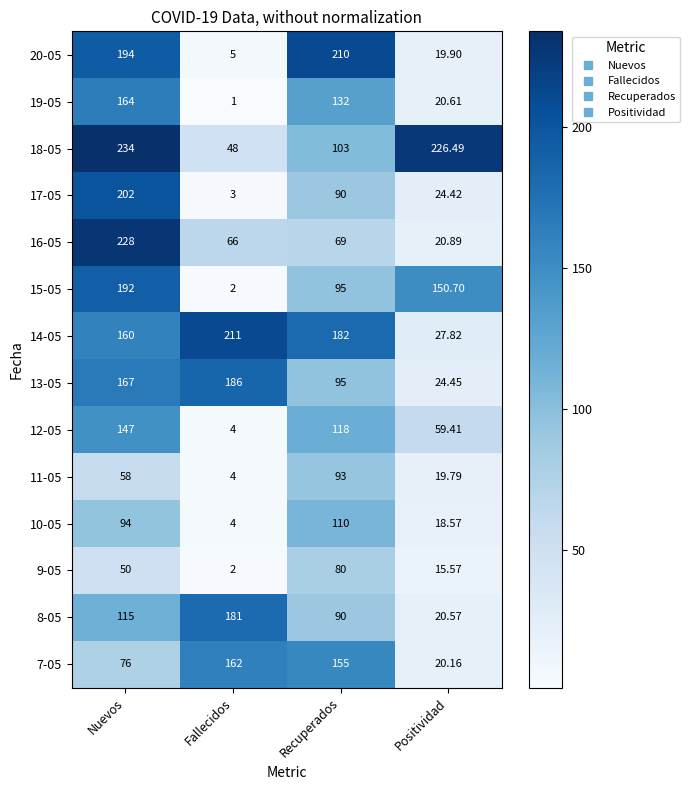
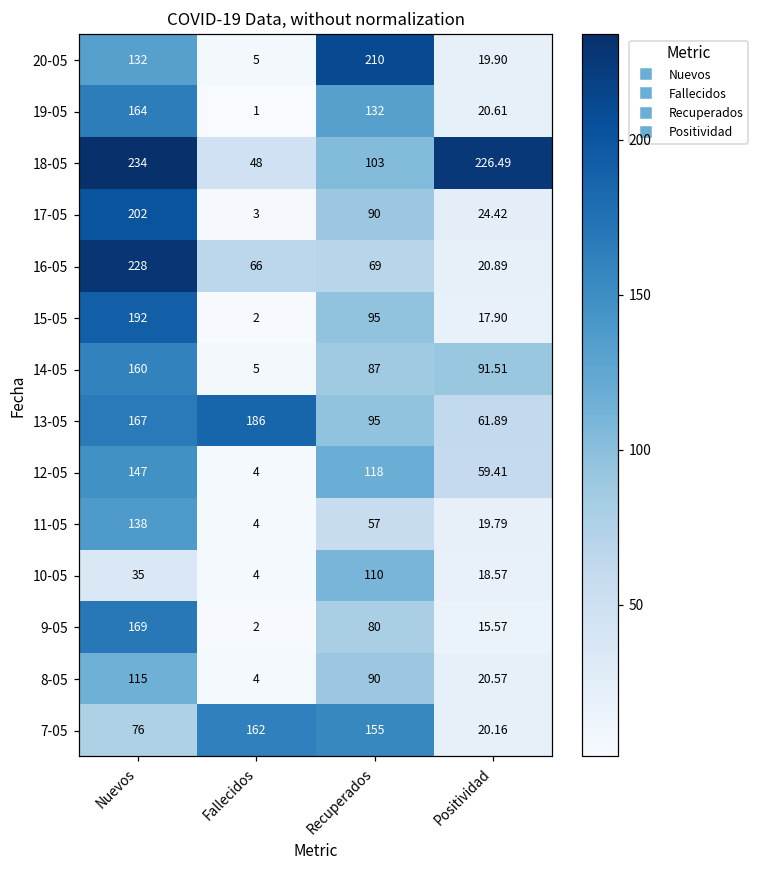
  {
    "20-05": {
-     "Nuevos": 194,
+     "Nuevos": 132,
      "Fallecidos": 5,
      "Recuperados": 210,
      "Positividad": 19.90
    },
    "19-05": {
      "Nuevos": 164,
      "Fallecidos": 1,
      "Recuperados": 132,
      "Positividad": 20.61
    },
    "18-05": {
      "Nuevos": 234,
      "Fallecidos": 48,
      "Recuperados": 103,
      "Positividad": 226.49
    },
    "17-05": {
      "Nuevos": 202,
      "Fallecidos": 3,
      "Recuperados": 90,
      "Positividad": 24.42
    },
    "16-05": {
      "Nuevos": 228,
      "Fallecidos": 66,
      "Recuperados": 69,
      "Positividad": 20.89
    },
    "15-05": {
      "Nuevos": 192,
      "Fallecidos": 2,
      "Recuperados": 95,
-     "Positividad": 150.70
+     "Positividad": 17.90
    },
    "14-05": {
      "Nuevos": 160,
-     "Fallecidos": 211,
-     "Recuperados": 182,
-     "Positividad": 27.82
+     "Fallecidos": 5,
+     "Recuperados": 87,
+     "Positividad": 91.51
    },
    "13-05": {
      "Nuevos": 167,
      "Fallecidos": 186,
      "Recuperados": 95,
-     "Positividad": 24.45
+     "Positividad": 61.89
    },
    "12-05": {
      "Nuevos": 147,
      "Fallecidos": 4,
      "Recuperados": 118,
      "Positividad": 59.41
    },
    "11-05": {
-     "Nuevos": 58,
+     "Nuevos": 138,
      "Fallecidos": 4,
-     "Recuperados": 93,
+     "Recuperados": 57,
      "Positividad": 19.79
    },
    "10-05": {
-     "Nuevos": 94,
+     "Nuevos": 35,
      "Fallecidos": 4,
      "Recuperados": 110,
      "Positividad": 18.57
    },
    "9-05": {
-     "Nuevos": 50,
+     "Nuevos": 169,
      "Fallecidos": 2,
      "Recuperados": 80,
      "Positividad": 15.57
    },
    "8-05": {
      "Nuevos": 115,
-     "Fallecidos": 181,
+     "Fallecidos": 4,
      "Recuperados": 90,
      "Positividad": 20.57
    },
    "7-05": {
      "Nuevos": 76,
      "Fallecidos": 162,
      "Recuperados": 155,
      "Positividad": 20.16
    }
  }
